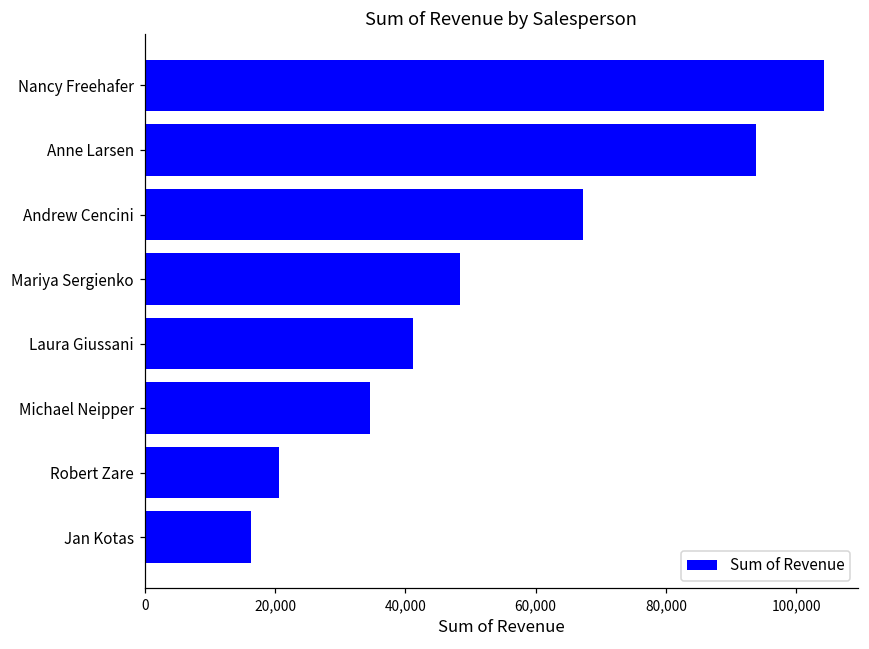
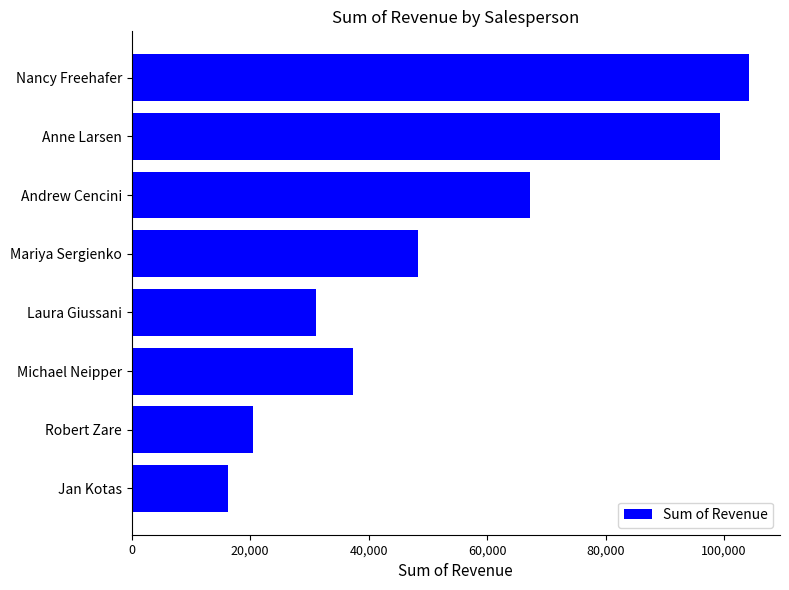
  {
    "Nancy Freehafer": "104,000",
-   "Anne Larsen": "94,000",
+   "Anne Larsen": "99,000",
    "Andrew Cencini": "67,000",
    "Mariya Sergienko": "48,000",
-   "Laura Giussani": "41,000",
-   "Michael Neipper": "35,000",
+   "Laura Giussani": "31,000",
+   "Michael Neipper": "37,000",
    "Robert Zare": "21,000",
    "Jan Kotas": "16,000"
  }
